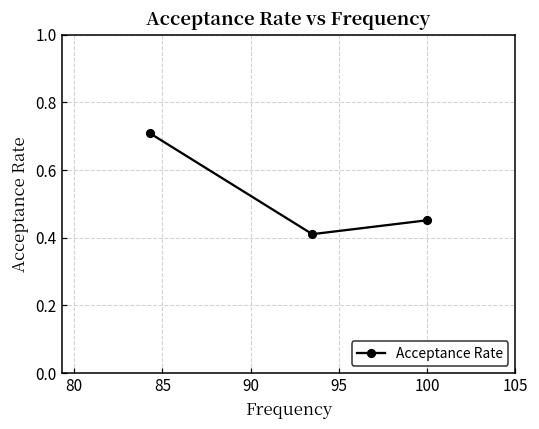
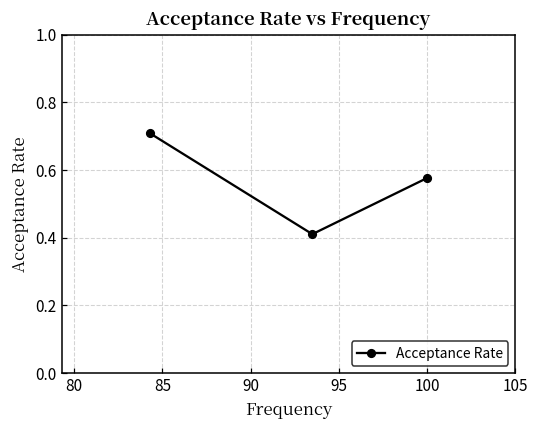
  {
-   "100": 0.45
+   "100": 0.58
  }
